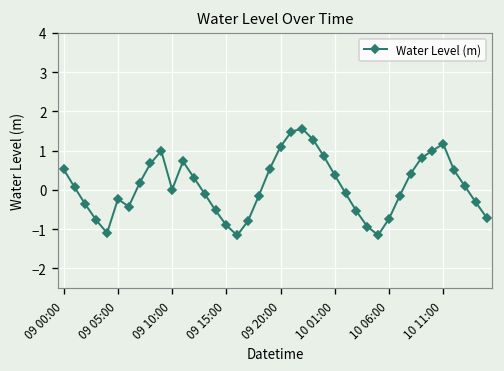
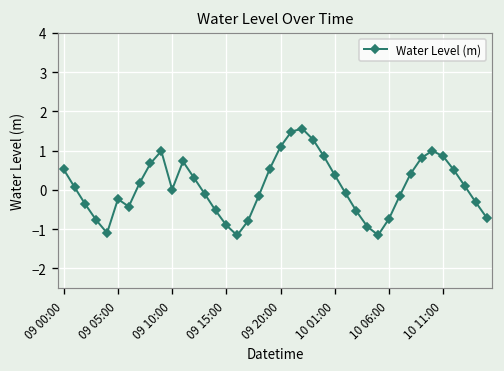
  {
    "09 00:00": 0.5,
    "09 05:00": -0.2,
    "09 10:00": 0.0,
    "09 15:00": -0.9,
    "09 20:00": 1.1,
    "10 01:00": 0.4,
    "10 06:00": -0.7,
-   "10 11:00": 1.2
+   "10 11:00": 0.9
  }
